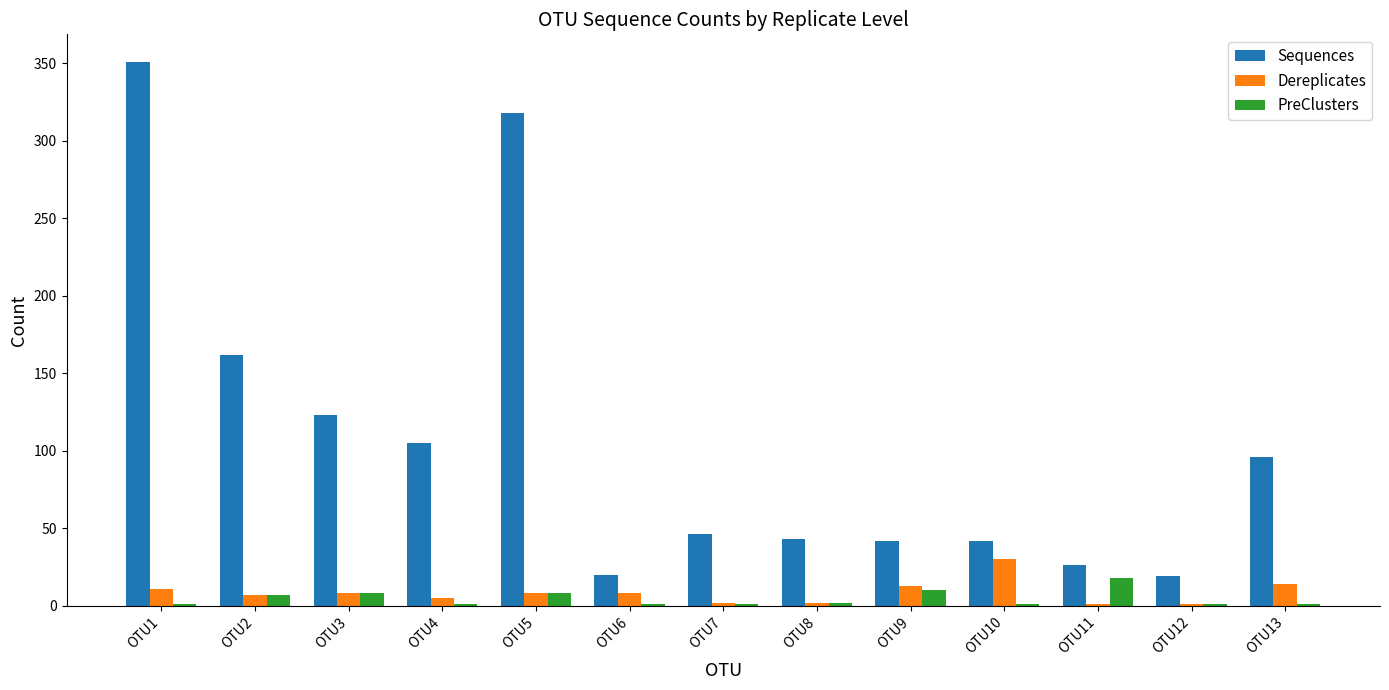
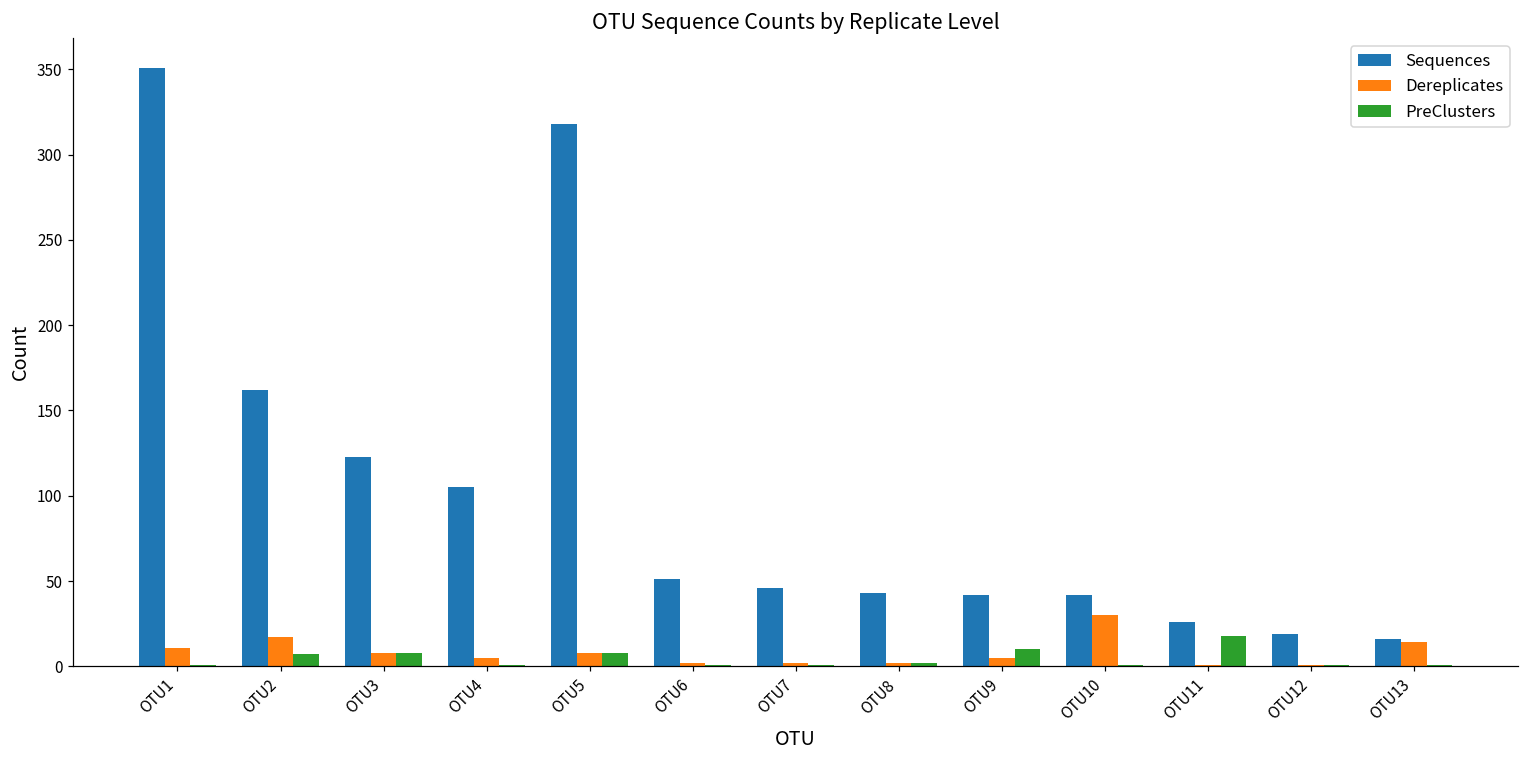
  {
    "Sequences": {
      "OTU1": 351,
      "OTU2": 162,
      "OTU3": 123,
      "OTU4": 105,
      "OTU5": 318,
-     "OTU6": 20,
+     "OTU6": 51,
      "OTU7": 46,
      "OTU8": 43,
      "OTU9": 42,
      "OTU10": 42,
      "OTU11": 26,
      "OTU12": 19,
-     "OTU13": 96
+     "OTU13": 16
    },
    "Dereplicates": {
      "OTU1": 11,
-     "OTU2": 7,
+     "OTU2": 17,
      "OTU3": 8,
      "OTU4": 5,
      "OTU5": 8,
-     "OTU6": 8,
+     "OTU6": 2,
      "OTU7": 2,
      "OTU8": 2,
-     "OTU9": 13,
+     "OTU9": 5,
      "OTU10": 30,
      "OTU13": 14
    },
    "PreClusters": {
      "OTU2": 7,
      "OTU3": 8,
      "OTU5": 8,
      "OTU8": 2,
      "OTU9": 10,
      "OTU11": 18
    }
  }
